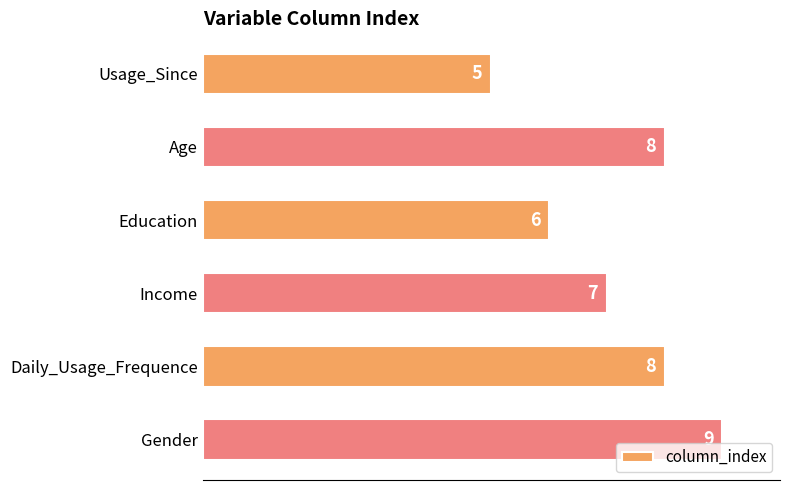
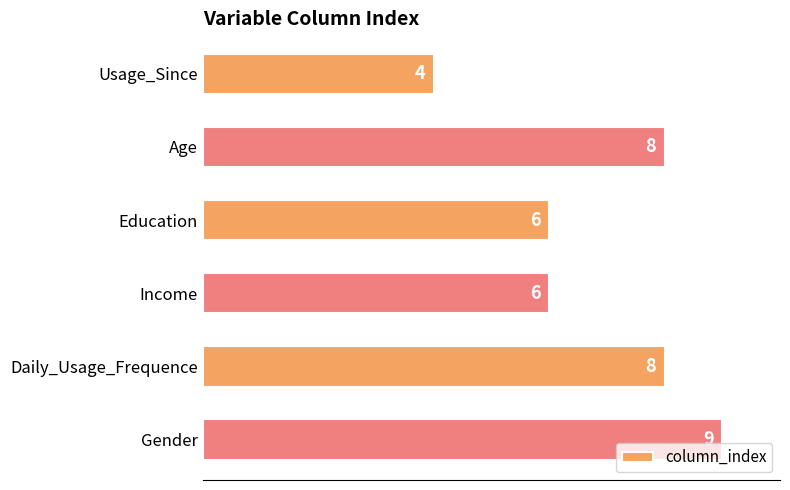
  {
-   "Usage_Since": 5,
+   "Usage_Since": 4,
    "Age": 8,
    "Education": 6,
-   "Income": 7,
+   "Income": 6,
    "Daily_Usage_Frequence": 8
  }
